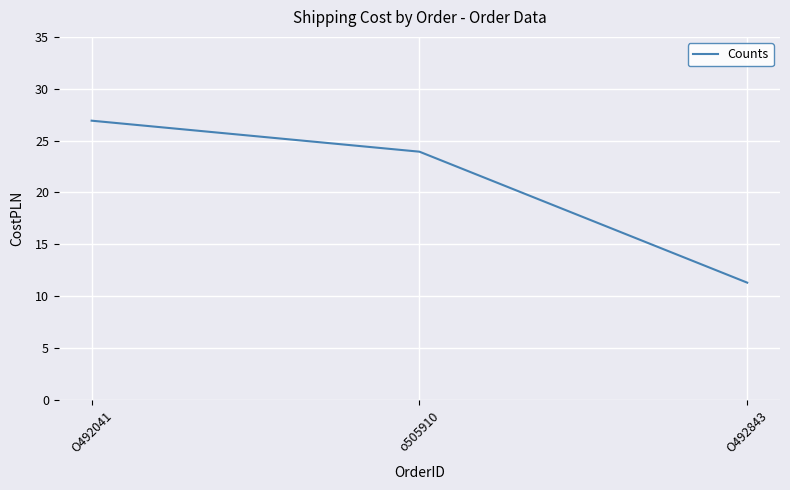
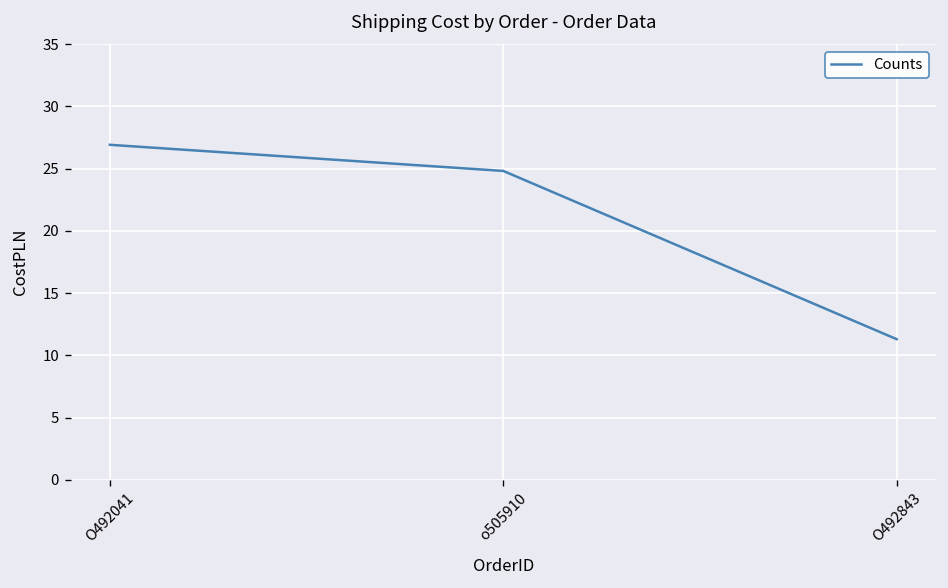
  {
    "O492041": 26.9,
-   "o505910": 23.9,
+   "o505910": 24.8,
    "O492843": 11.3
  }
